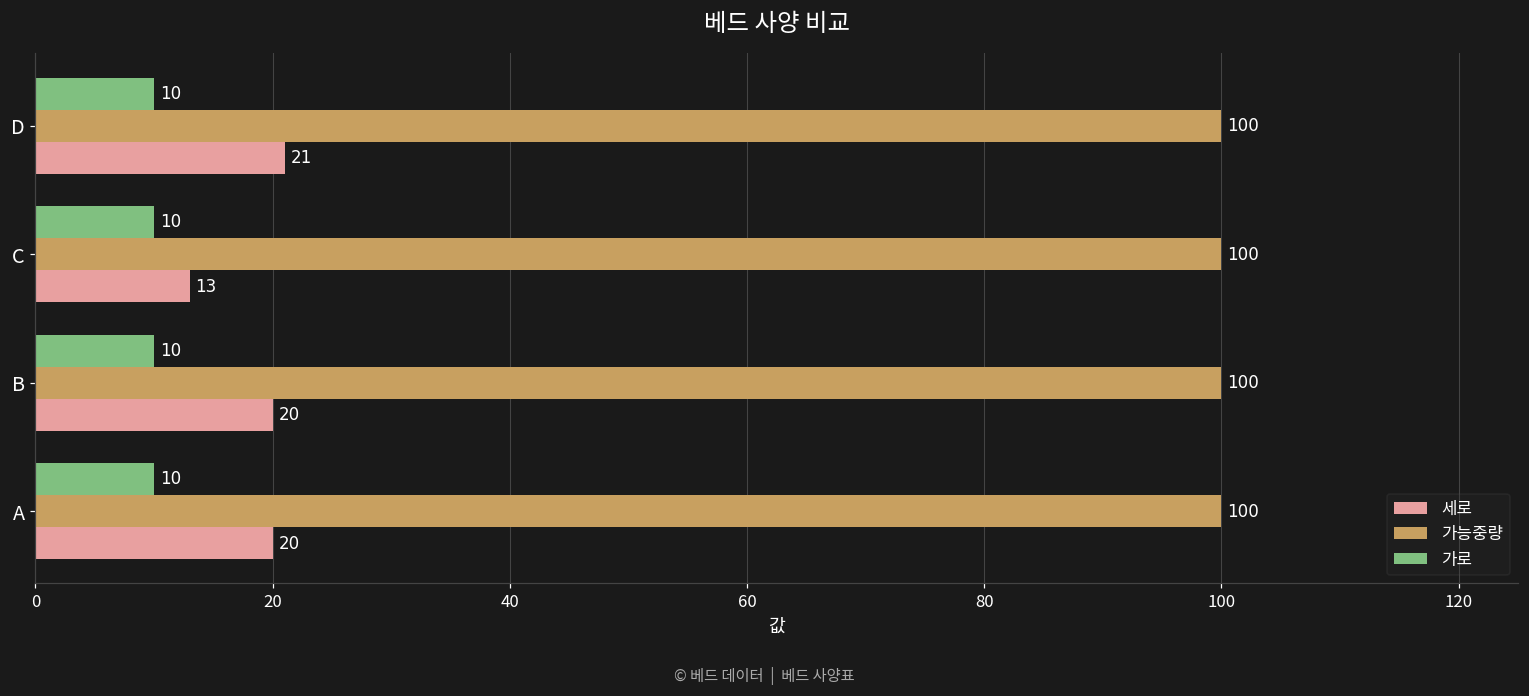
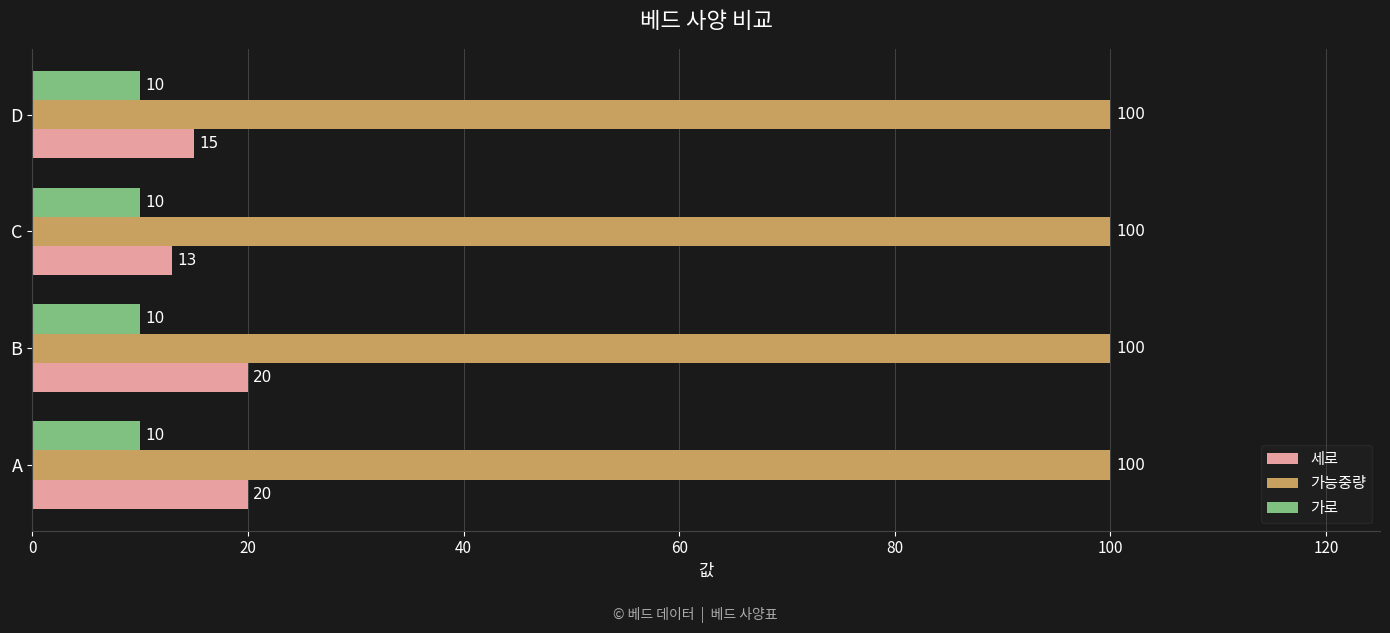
  {
    "세로": {
-     "D": 21,
+     "D": 15,
      "C": 13,
      "B": 20,
      "A": 20
    },
    "가능중량": {
      "D": 100,
      "C": 100,
      "B": 100,
      "A": 100
    },
    "가로": {
      "D": 10,
      "C": 10,
      "B": 10,
      "A": 10
    }
  }
